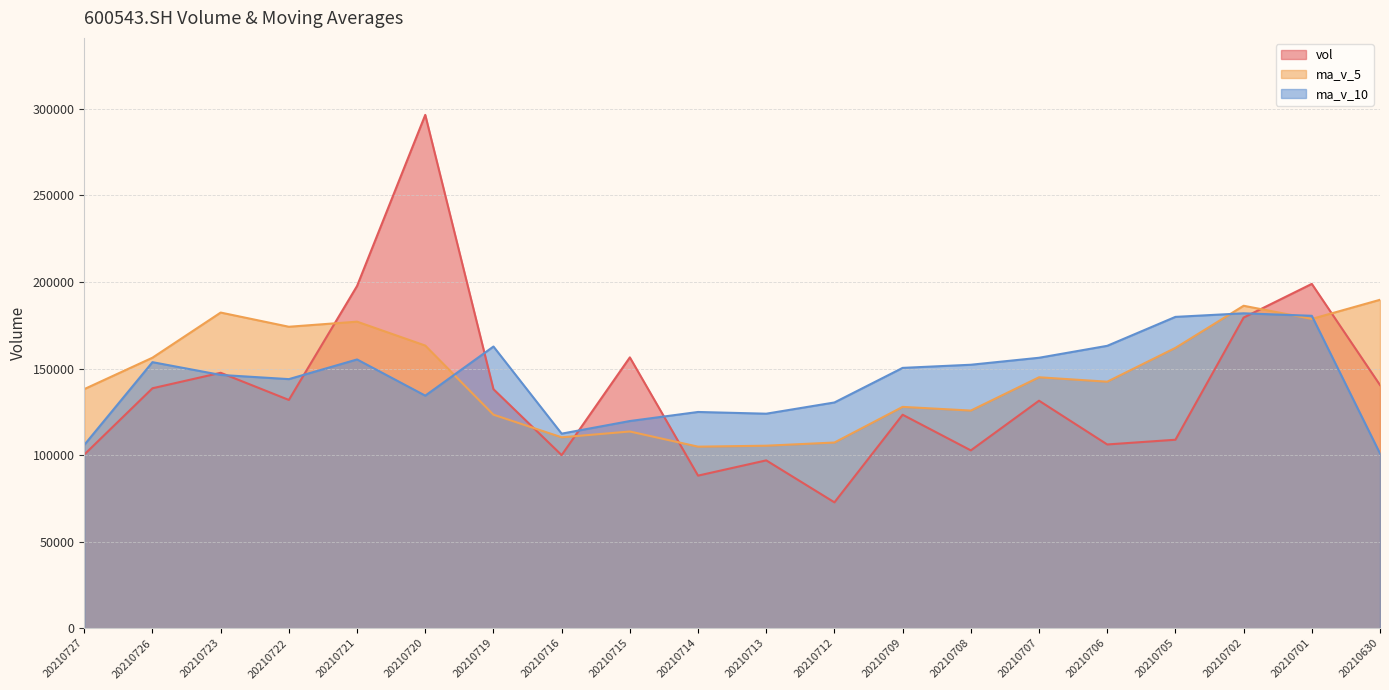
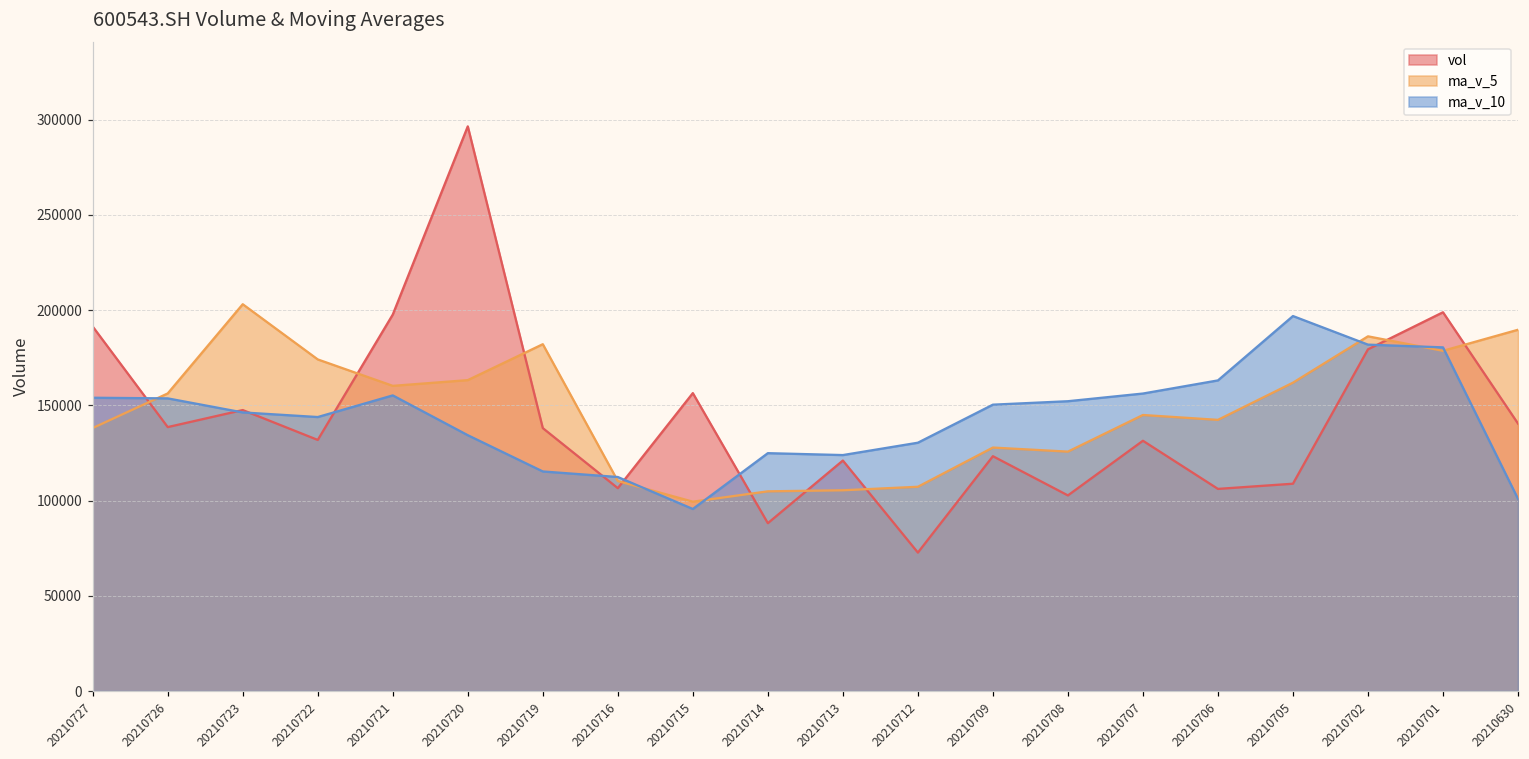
  {
    "vol": {
-     "20210727": 100000,
+     "20210727": 191000,
      "20210726": 139000,
      "20210722": 132000,
      "20210721": 198000,
      "20210720": 297000,
      "20210719": 138000,
-     "20210716": 100000,
+     "20210716": 107000,
      "20210715": 156000,
      "20210714": 88000,
-     "20210713": 97000,
+     "20210713": 121000,
      "20210712": 73000,
      "20210709": 123000,
      "20210708": 103000,
      "20210707": 131000,
      "20210706": 106000,
      "20210705": 109000,
      "20210702": 179000,
      "20210701": 199000,
      "20210630": 140000
    },
    "ma_v_5": {
      "20210727": 138000,
      "20210726": 156000,
-     "20210723": 182000,
+     "20210723": 203000,
      "20210722": 174000,
-     "20210721": 177000,
+     "20210721": 160000,
      "20210720": 163000,
-     "20210719": 123000,
+     "20210719": 182000,
      "20210716": 110000,
-     "20210715": 114000,
+     "20210715": 99000,
      "20210714": 105000,
      "20210713": 105000,
      "20210712": 107000,
      "20210709": 128000,
      "20210708": 126000,
      "20210707": 145000,
      "20210706": 142000,
      "20210705": 162000,
      "20210702": 186000,
      "20210701": 179000,
      "20210630": 190000
    },
    "ma_v_10": {
-     "20210727": 106000,
+     "20210727": 154000,
      "20210726": 154000,
      "20210722": 144000,
      "20210721": 155000,
      "20210720": 134000,
-     "20210719": 163000,
+     "20210719": 115000,
      "20210716": 112000,
-     "20210715": 120000,
+     "20210715": 96000,
      "20210714": 125000,
      "20210713": 124000,
      "20210712": 130000,
      "20210709": 150000,
      "20210708": 152000,
      "20210707": 156000,
      "20210706": 163000,
-     "20210705": 180000,
+     "20210705": 197000,
      "20210702": 182000,
      "20210701": 180000,
      "20210630": 101000
    }
  }
